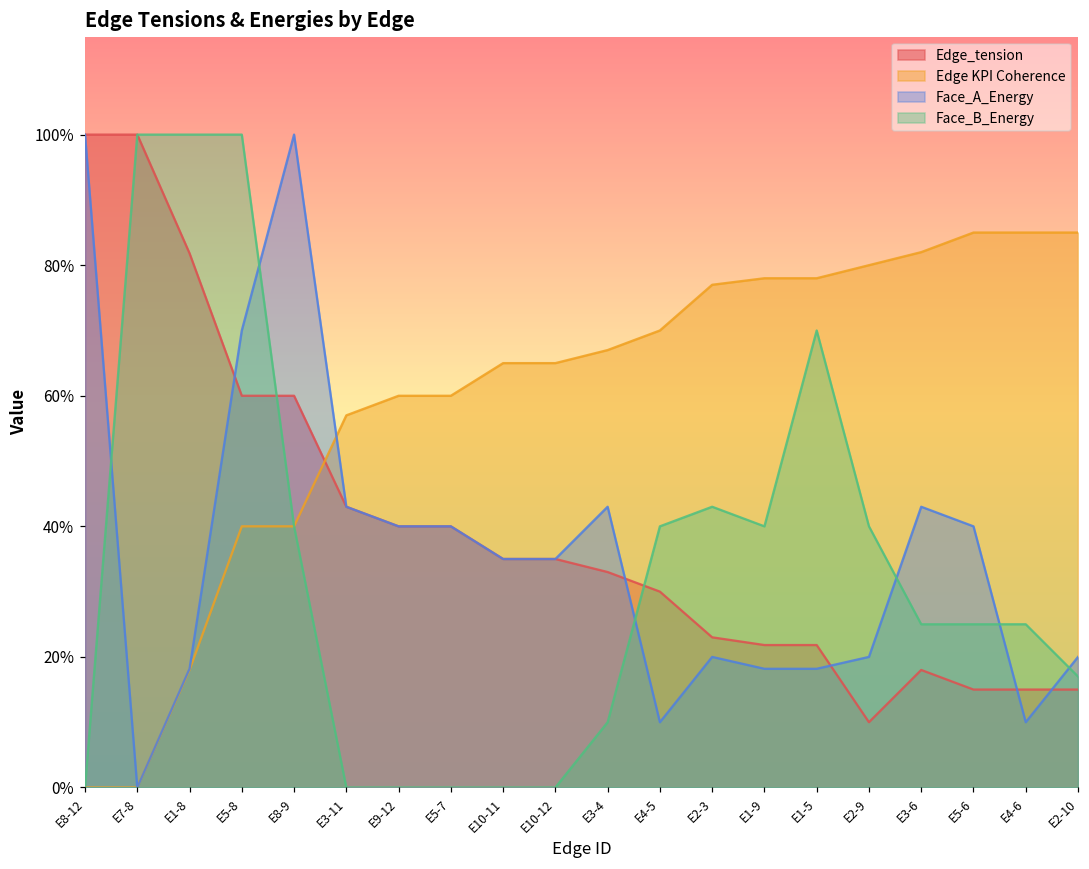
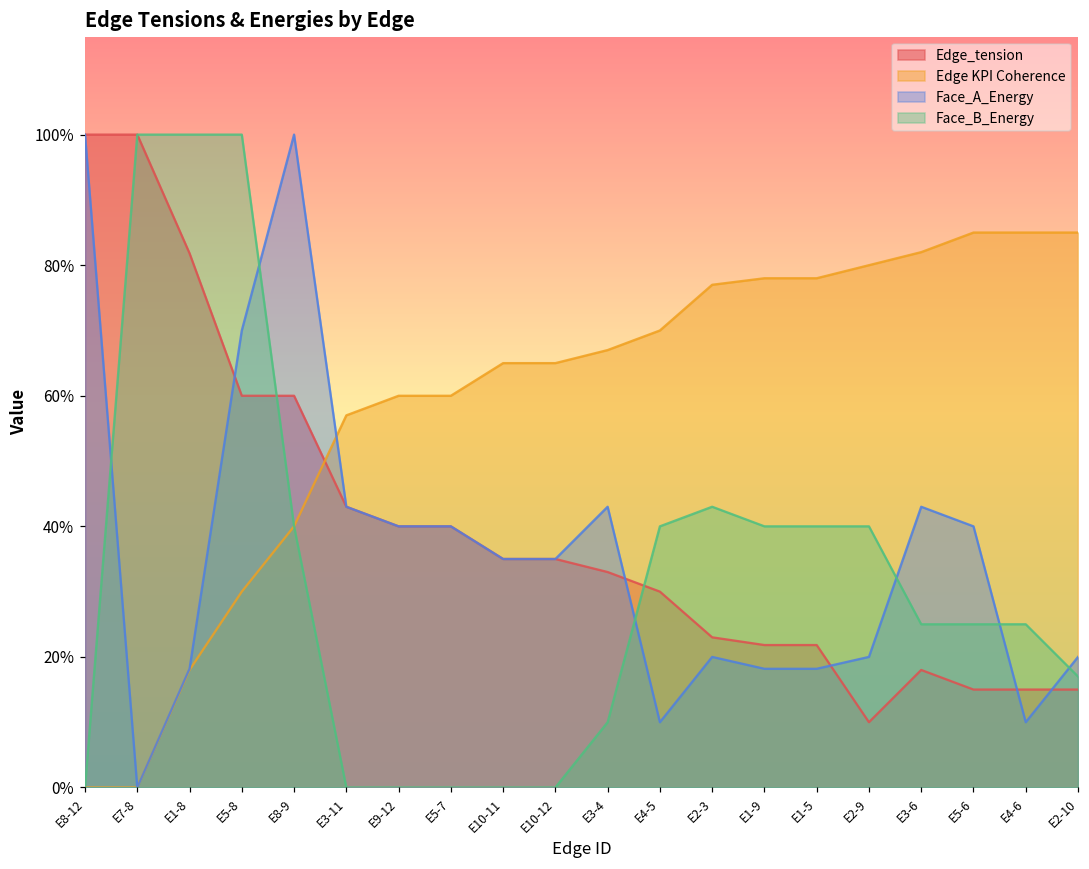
  {
    "Edge_tension": {
      "E1-8": "82%",
      "E5-8": "60%",
      "E8-9": "60%",
      "E3-4": "33%",
      "E4-5": "30%",
      "E2-3": "23%",
      "E1-9": "22%",
      "E1-5": "22%",
      "E2-9": "10%",
      "E3-6": "18%",
      "E5-6": "15%",
      "E4-6": "15%",
      "E2-10": "15%"
    },
    "Edge KPI Coherence": {
-     "E5-8": "40%",
+     "E5-8": "30%",
      "E3-11": "57%",
      "E9-12": "60%",
      "E5-7": "60%",
      "E10-11": "65%",
      "E10-12": "65%",
      "E3-4": "67%",
      "E4-5": "70%",
      "E2-3": "77%",
      "E1-9": "78%",
      "E1-5": "78%",
      "E2-9": "80%",
      "E3-6": "82%",
      "E5-6": "85%",
      "E4-6": "85%",
      "E2-10": "85%"
    },
    "Face_A_Energy": {
      "E5-8": "70%",
      "E8-9": "100%",
      "E3-4": "43%",
      "E4-5": "10%",
      "E2-3": "20%",
      "E1-9": "18%",
      "E1-5": "18%",
      "E2-9": "20%",
      "E3-6": "43%",
      "E5-6": "40%",
      "E4-6": "10%",
      "E2-10": "20%"
    },
    "Face_B_Energy": {
      "E1-8": "100%",
      "E5-8": "100%",
      "E3-11": "0%",
      "E9-12": "0%",
      "E5-7": "0%",
      "E10-11": "0%",
      "E10-12": "0%",
      "E3-4": "10%",
      "E4-5": "40%",
      "E2-3": "43%",
      "E1-9": "40%",
-     "E1-5": "70%",
+     "E1-5": "40%",
      "E2-9": "40%",
      "E3-6": "25%",
      "E5-6": "25%",
      "E4-6": "25%",
      "E2-10": "17%"
    }
  }
